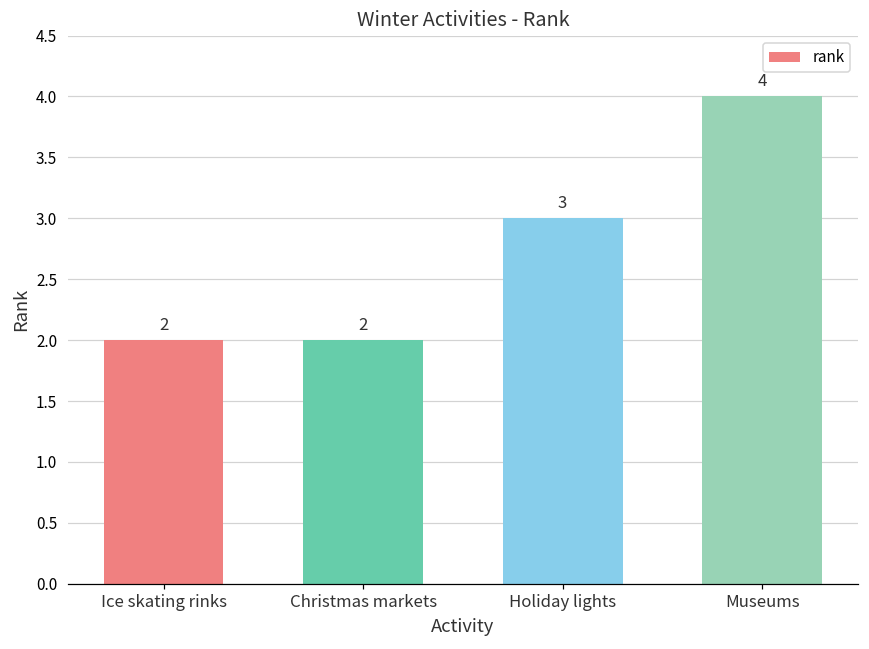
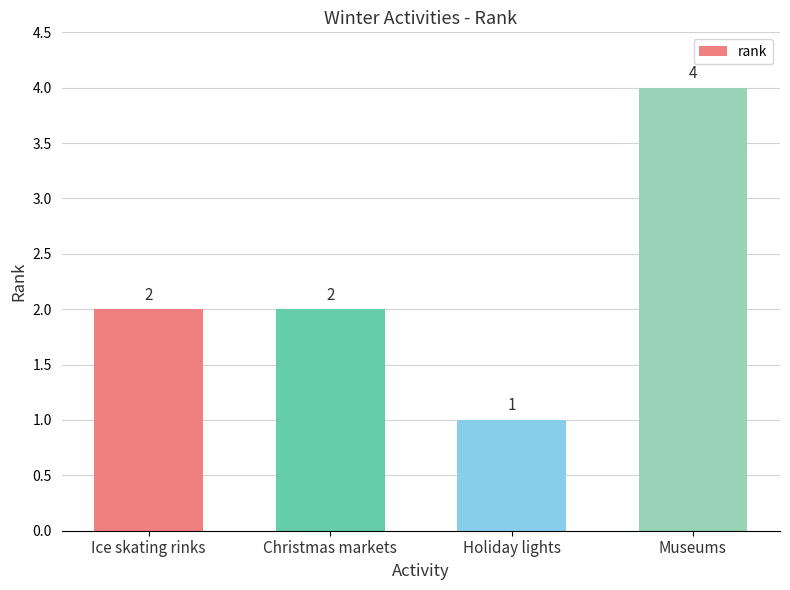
  {
    "Ice skating rinks": 2,
    "Christmas markets": 2,
-   "Holiday lights": 3,
+   "Holiday lights": 1,
    "Museums": 4
  }
